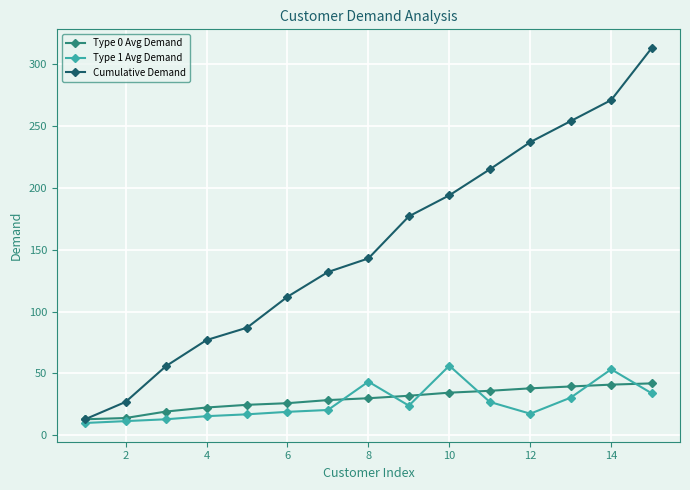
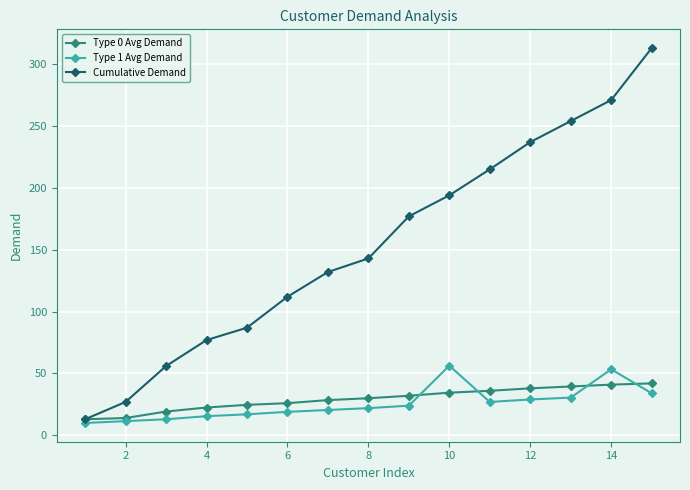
  {
    "Type 1 Avg Demand": {
      "2": 12,
      "4": 16,
      "6": 19,
-     "8": 43,
+     "8": 22,
      "10": 56,
-     "12": 18,
+     "12": 29,
      "14": 53
    }
  }
